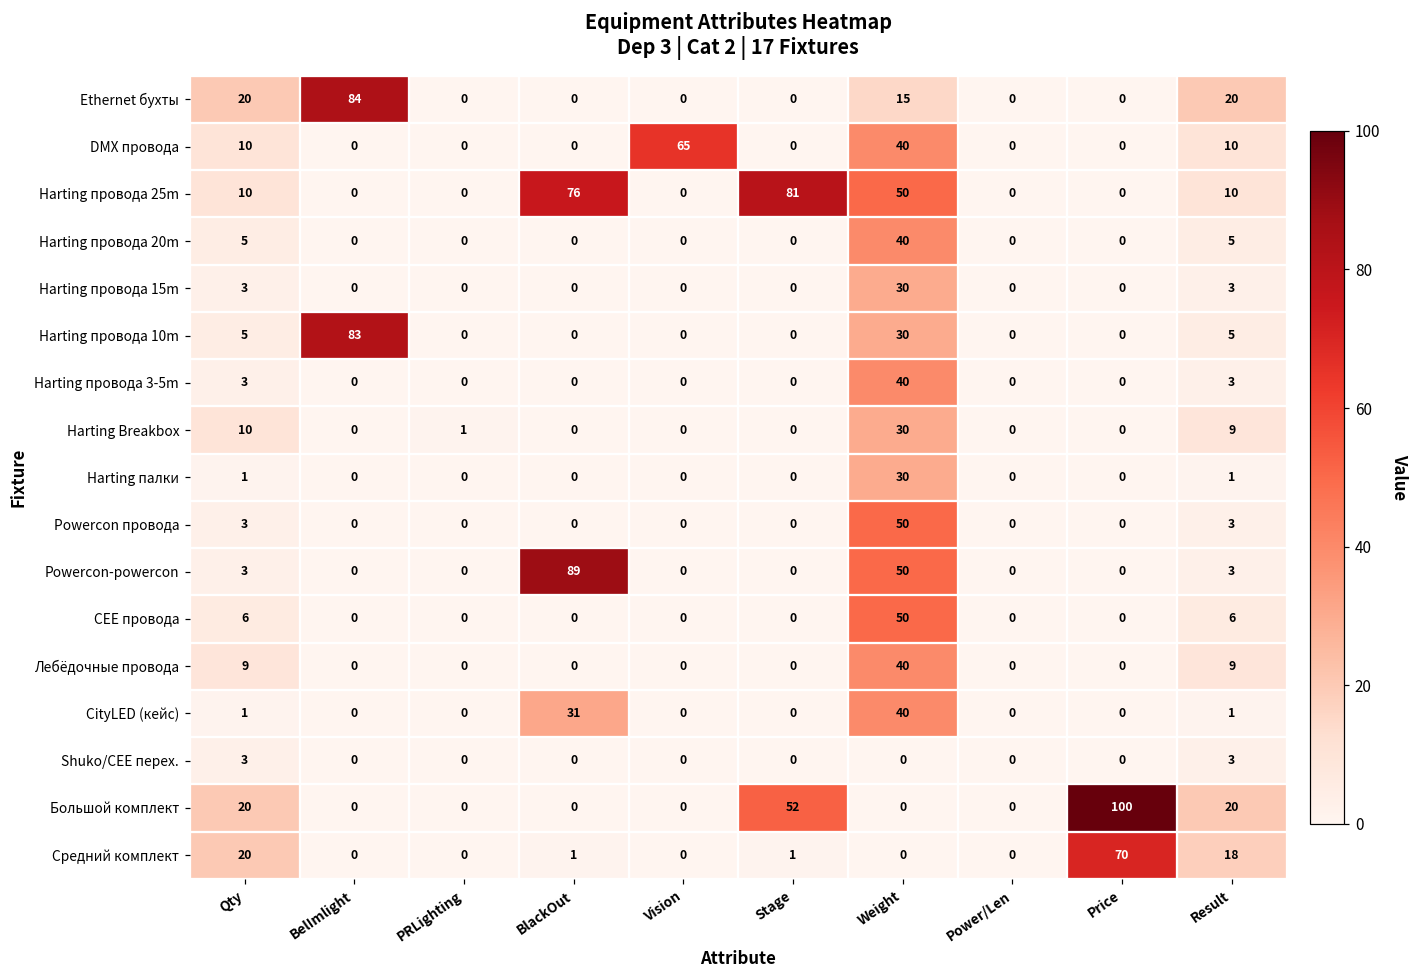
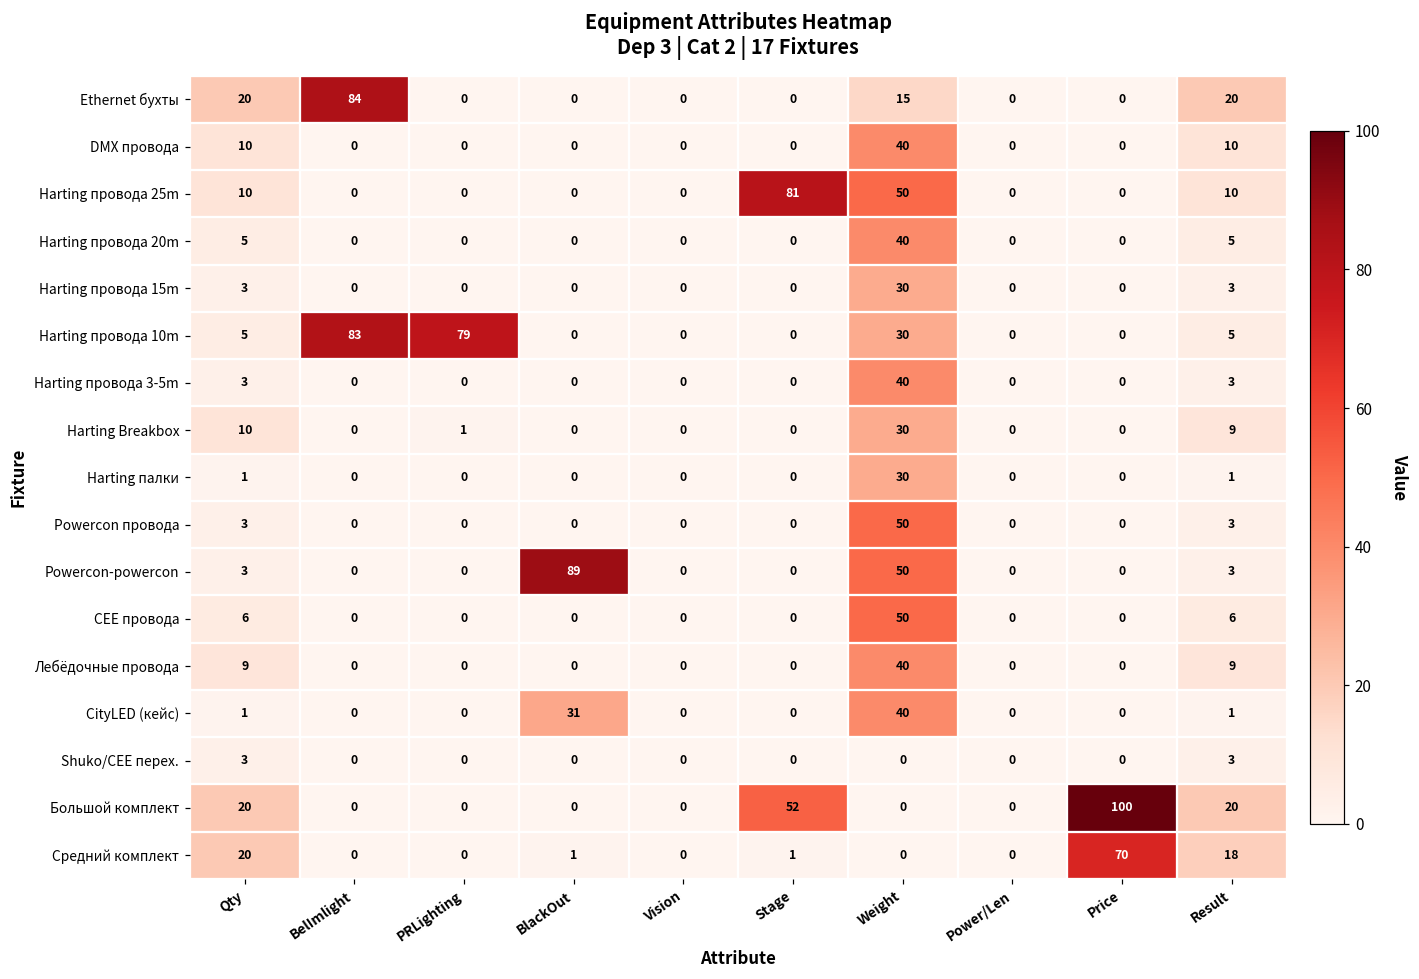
  {
    "Ethernet бухты": {
      "Qty": 20,
      "BelImlight": 84,
      "PRLighting": 0,
      "BlackOut": 0,
      "Vision": 0,
      "Stage": 0,
      "Weight": 15,
      "Power/Len": 0,
      "Price": 0,
      "Result": 20
    },
    "DMX провода": {
      "Qty": 10,
      "BelImlight": 0,
      "PRLighting": 0,
      "BlackOut": 0,
-     "Vision": 65,
+     "Vision": 0,
      "Stage": 0,
      "Weight": 40,
      "Power/Len": 0,
      "Price": 0,
      "Result": 10
    },
    "Harting провода 25m": {
      "Qty": 10,
      "BelImlight": 0,
      "PRLighting": 0,
-     "BlackOut": 76,
+     "BlackOut": 0,
      "Vision": 0,
      "Stage": 81,
      "Weight": 50,
      "Power/Len": 0,
      "Price": 0,
      "Result": 10
    },
    "Harting провода 20m": {
      "Qty": 5,
      "BelImlight": 0,
      "PRLighting": 0,
      "BlackOut": 0,
      "Vision": 0,
      "Stage": 0,
      "Weight": 40,
      "Power/Len": 0,
      "Price": 0,
      "Result": 5
    },
    "Harting провода 15m": {
      "Qty": 3,
      "BelImlight": 0,
      "PRLighting": 0,
      "BlackOut": 0,
      "Vision": 0,
      "Stage": 0,
      "Weight": 30,
      "Power/Len": 0,
      "Price": 0,
      "Result": 3
    },
    "Harting провода 10m": {
      "Qty": 5,
      "BelImlight": 83,
-     "PRLighting": 0,
+     "PRLighting": 79,
      "BlackOut": 0,
      "Vision": 0,
      "Stage": 0,
      "Weight": 30,
      "Power/Len": 0,
      "Price": 0,
      "Result": 5
    },
    "Harting провода 3-5m": {
      "Qty": 3,
      "BelImlight": 0,
      "PRLighting": 0,
      "BlackOut": 0,
      "Vision": 0,
      "Stage": 0,
      "Weight": 40,
      "Power/Len": 0,
      "Price": 0,
      "Result": 3
    },
    "Harting Breakbox": {
      "Qty": 10,
      "BelImlight": 0,
      "PRLighting": 1,
      "BlackOut": 0,
      "Vision": 0,
      "Stage": 0,
      "Weight": 30,
      "Power/Len": 0,
      "Price": 0,
      "Result": 9
    },
    "Harting палки": {
      "Qty": 1,
      "BelImlight": 0,
      "PRLighting": 0,
      "BlackOut": 0,
      "Vision": 0,
      "Stage": 0,
      "Weight": 30,
      "Power/Len": 0,
      "Price": 0,
      "Result": 1
    },
    "Powercon провода": {
      "Qty": 3,
      "BelImlight": 0,
      "PRLighting": 0,
      "BlackOut": 0,
      "Vision": 0,
      "Stage": 0,
      "Weight": 50,
      "Power/Len": 0,
      "Price": 0,
      "Result": 3
    },
    "Powercon-powercon": {
      "Qty": 3,
      "BelImlight": 0,
      "PRLighting": 0,
      "BlackOut": 89,
      "Vision": 0,
      "Stage": 0,
      "Weight": 50,
      "Power/Len": 0,
      "Price": 0,
      "Result": 3
    },
    "CEE провода": {
      "Qty": 6,
      "BelImlight": 0,
      "PRLighting": 0,
      "BlackOut": 0,
      "Vision": 0,
      "Stage": 0,
      "Weight": 50,
      "Power/Len": 0,
      "Price": 0,
      "Result": 6
    },
    "Лебёдочные провода": {
      "Qty": 9,
      "BelImlight": 0,
      "PRLighting": 0,
      "BlackOut": 0,
      "Vision": 0,
      "Stage": 0,
      "Weight": 40,
      "Power/Len": 0,
      "Price": 0,
      "Result": 9
    },
    "CityLED (кейс)": {
      "Qty": 1,
      "BelImlight": 0,
      "PRLighting": 0,
      "BlackOut": 31,
      "Vision": 0,
      "Stage": 0,
      "Weight": 40,
      "Power/Len": 0,
      "Price": 0,
      "Result": 1
    },
    "Shuko/CEE перех.": {
      "Qty": 3,
      "BelImlight": 0,
      "PRLighting": 0,
      "BlackOut": 0,
      "Vision": 0,
      "Stage": 0,
      "Weight": 0,
      "Power/Len": 0,
      "Price": 0,
      "Result": 3
    },
    "Большой комплект": {
      "Qty": 20,
      "BelImlight": 0,
      "PRLighting": 0,
      "BlackOut": 0,
      "Vision": 0,
      "Stage": 52,
      "Weight": 0,
      "Power/Len": 0,
      "Price": 100,
      "Result": 20
    },
    "Средний комплект": {
      "Qty": 20,
      "BelImlight": 0,
      "PRLighting": 0,
      "BlackOut": 1,
      "Vision": 0,
      "Stage": 1,
      "Weight": 0,
      "Power/Len": 0,
      "Price": 70,
      "Result": 18
    }
  }
